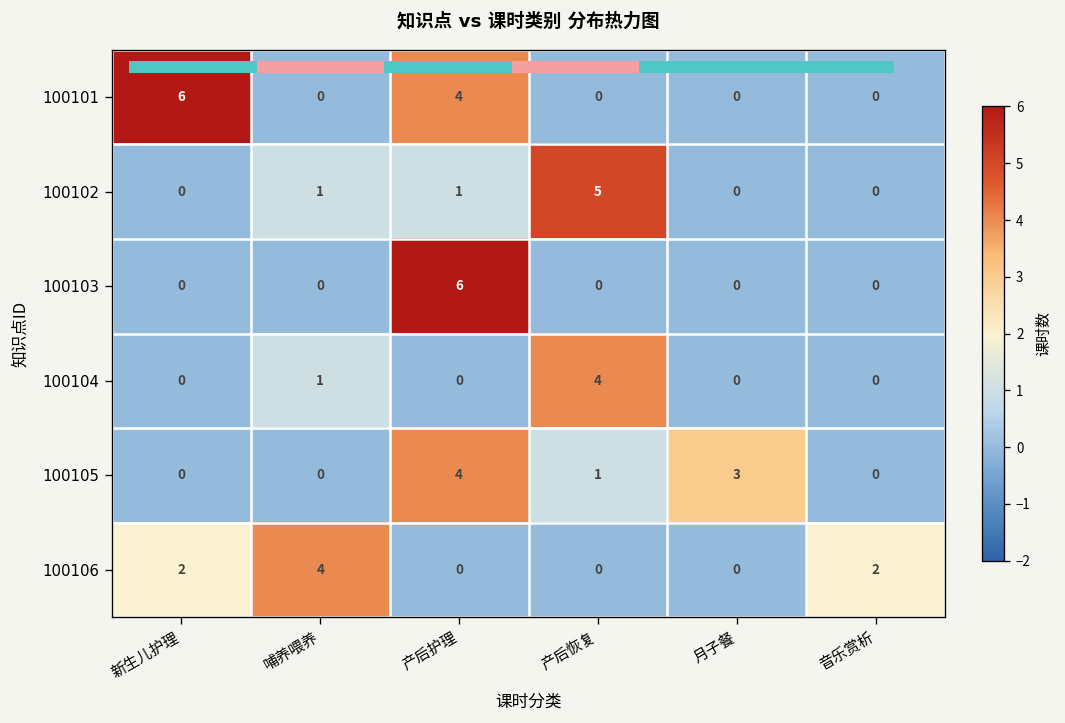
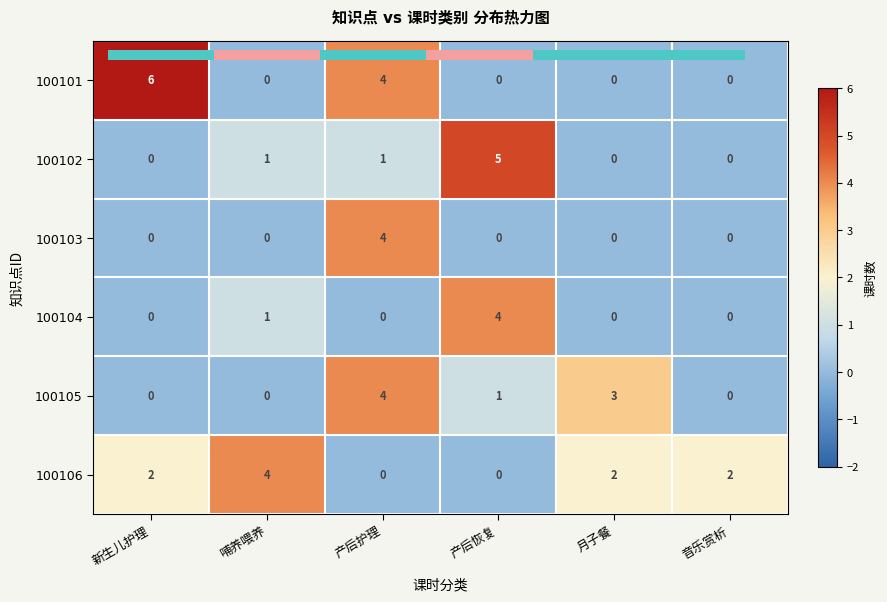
  {
    "知识点 vs 课时类别 分布热力图": {
      "100101": {
        "新生儿护理": 6,
        "哺养喂养": 0,
        "产后护理": 4,
        "产后恢复": 0,
        "月子餐": 0,
        "音乐赏析": 0
      },
      "100102": {
        "新生儿护理": 0,
        "哺养喂养": 1,
        "产后护理": 1,
        "产后恢复": 5,
        "月子餐": 0,
        "音乐赏析": 0
      },
      "100103": {
        "新生儿护理": 0,
        "哺养喂养": 0,
-       "产后护理": 6,
+       "产后护理": 4,
        "产后恢复": 0,
        "月子餐": 0,
        "音乐赏析": 0
      },
      "100104": {
        "新生儿护理": 0,
        "哺养喂养": 1,
        "产后护理": 0,
        "产后恢复": 4,
        "月子餐": 0,
        "音乐赏析": 0
      },
      "100105": {
        "新生儿护理": 0,
        "哺养喂养": 0,
        "产后护理": 4,
        "产后恢复": 1,
        "月子餐": 3,
        "音乐赏析": 0
      },
      "100106": {
        "新生儿护理": 2,
        "哺养喂养": 4,
        "产后护理": 0,
        "产后恢复": 0,
-       "月子餐": 0,
+       "月子餐": 2,
        "音乐赏析": 2
      }
    }
  }
